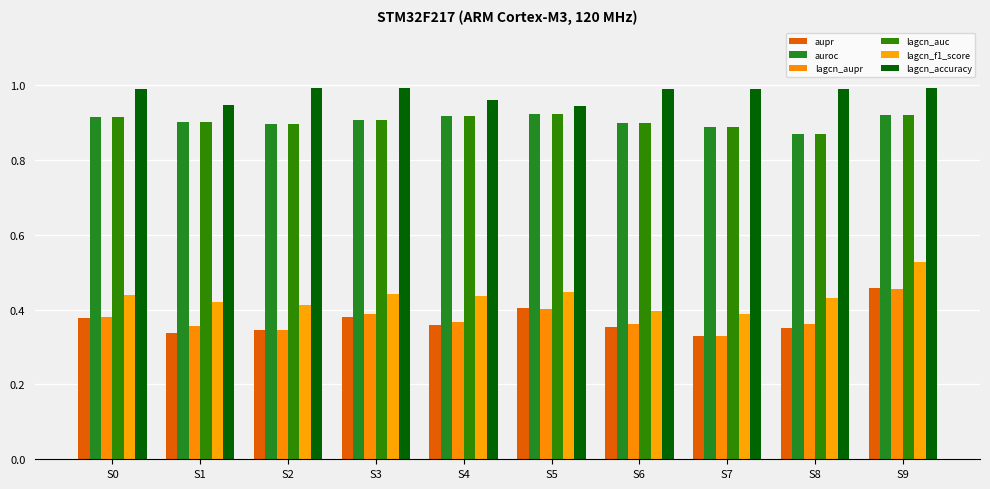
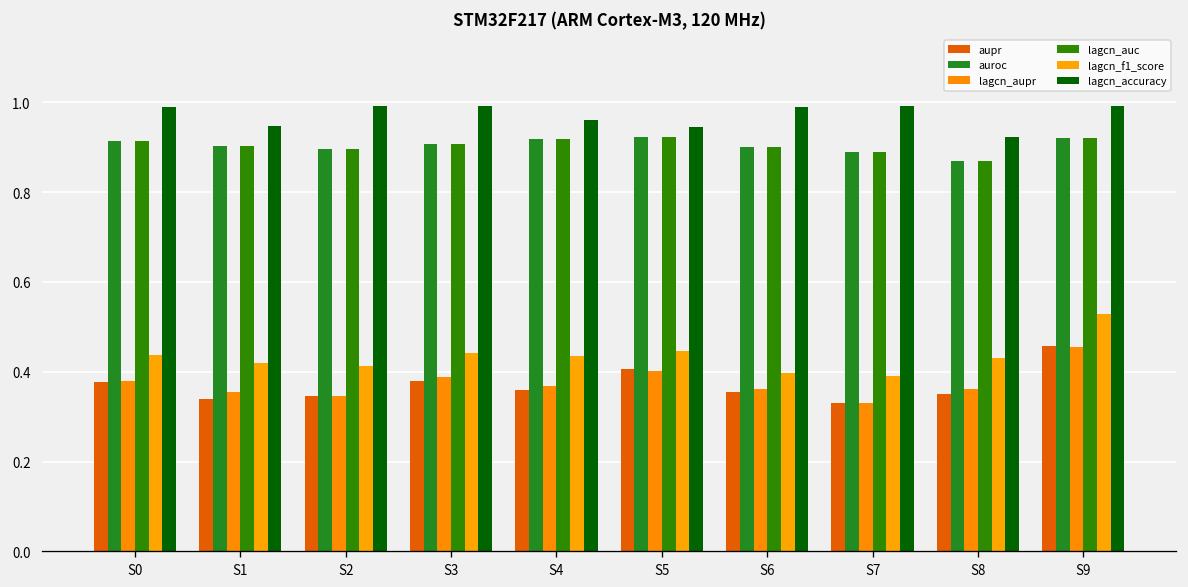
  {
    "lagcn_accuracy": {
      "S0": 0.99,
      "S1": 0.95,
      "S2": 0.99,
      "S3": 0.99,
      "S4": 0.96,
      "S5": 0.95,
      "S6": 0.99,
      "S7": 0.99,
-     "S8": 0.99,
+     "S8": 0.92,
      "S9": 0.99
    }
  }
